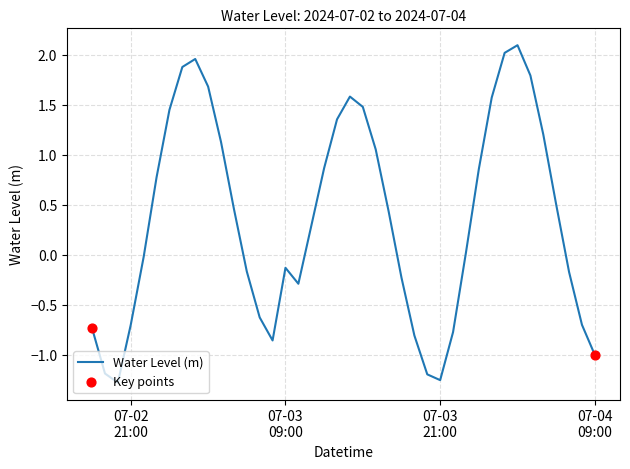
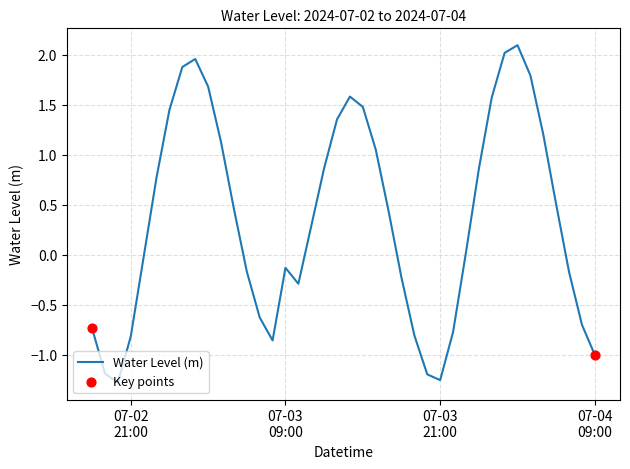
  {
    "Water Level (m)": {
-     "07-02 21:00": -0.70,
+     "07-02 21:00": -0.82,
      "07-03 09:00": -0.13,
      "07-03 21:00": -1.25
    }
  }
